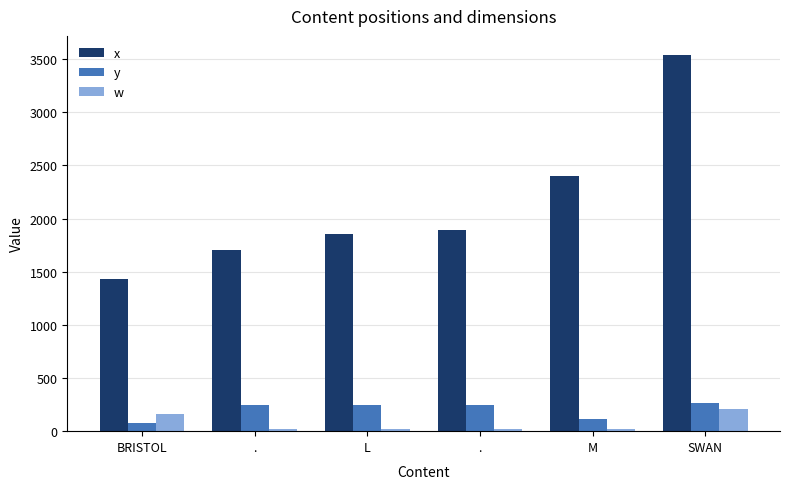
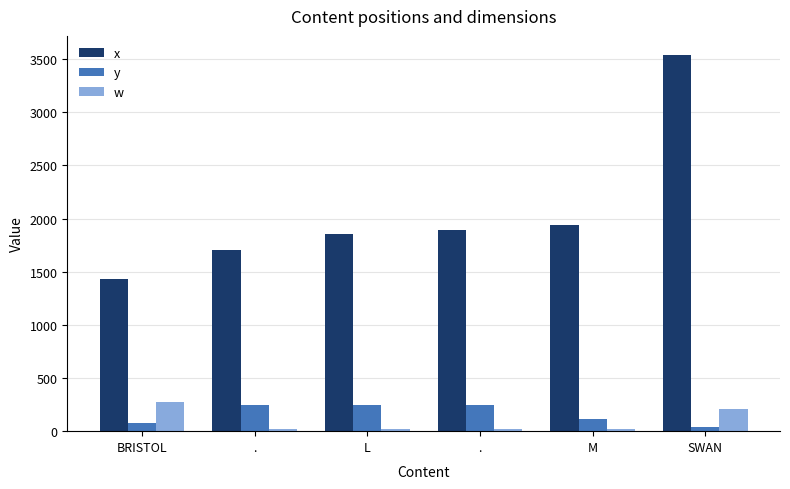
  {
    "x": {
      "BRISTOL": 1430,
      "L": 1850,
-     "M": 2400,
+     "M": 1940,
      "SWAN": 3540
    },
    "y": {
      "BRISTOL": 70,
      "L": 250,
      "M": 110,
-     "SWAN": 270
+     "SWAN": 40
    },
    "w": {
-     "BRISTOL": 160,
+     "BRISTOL": 270,
      "SWAN": 210
    }
  }
